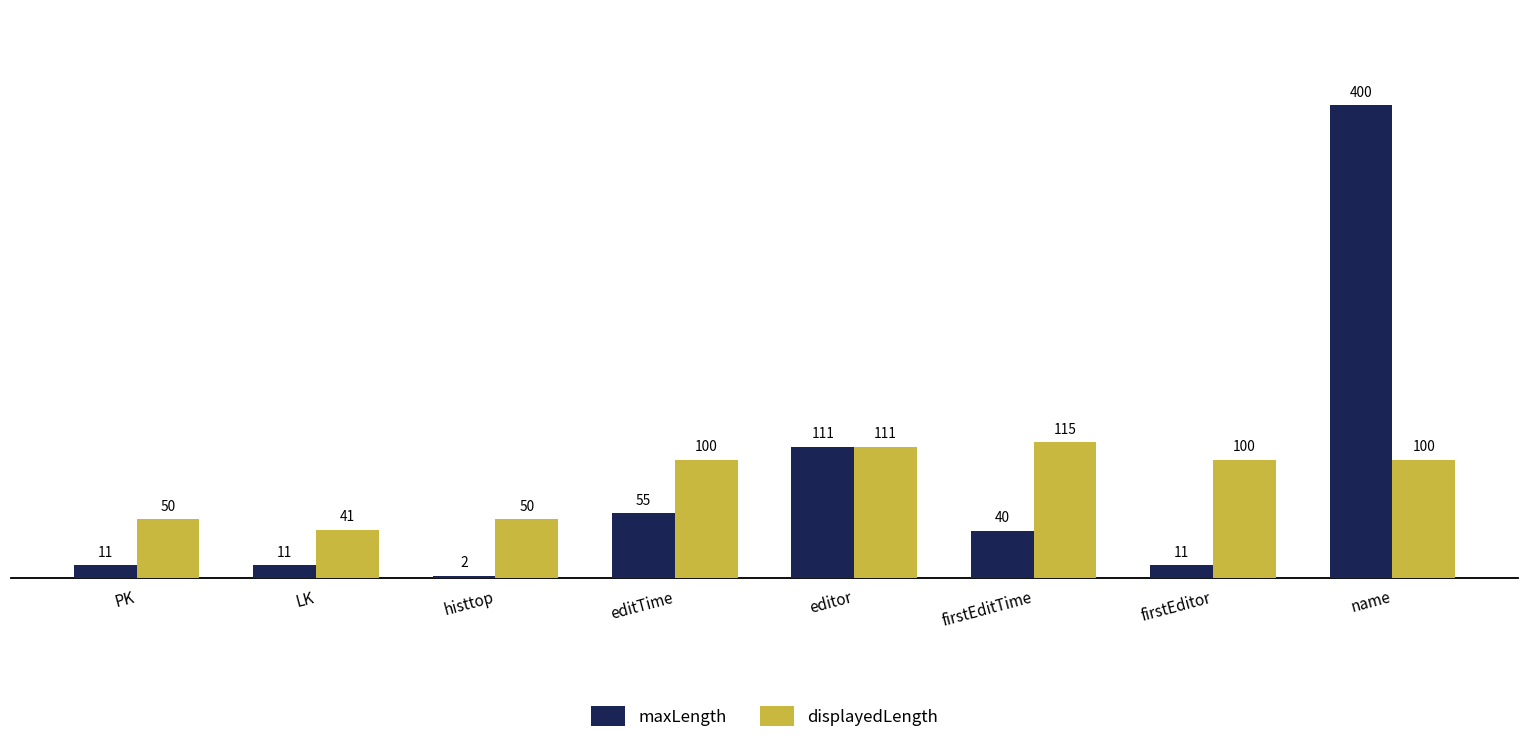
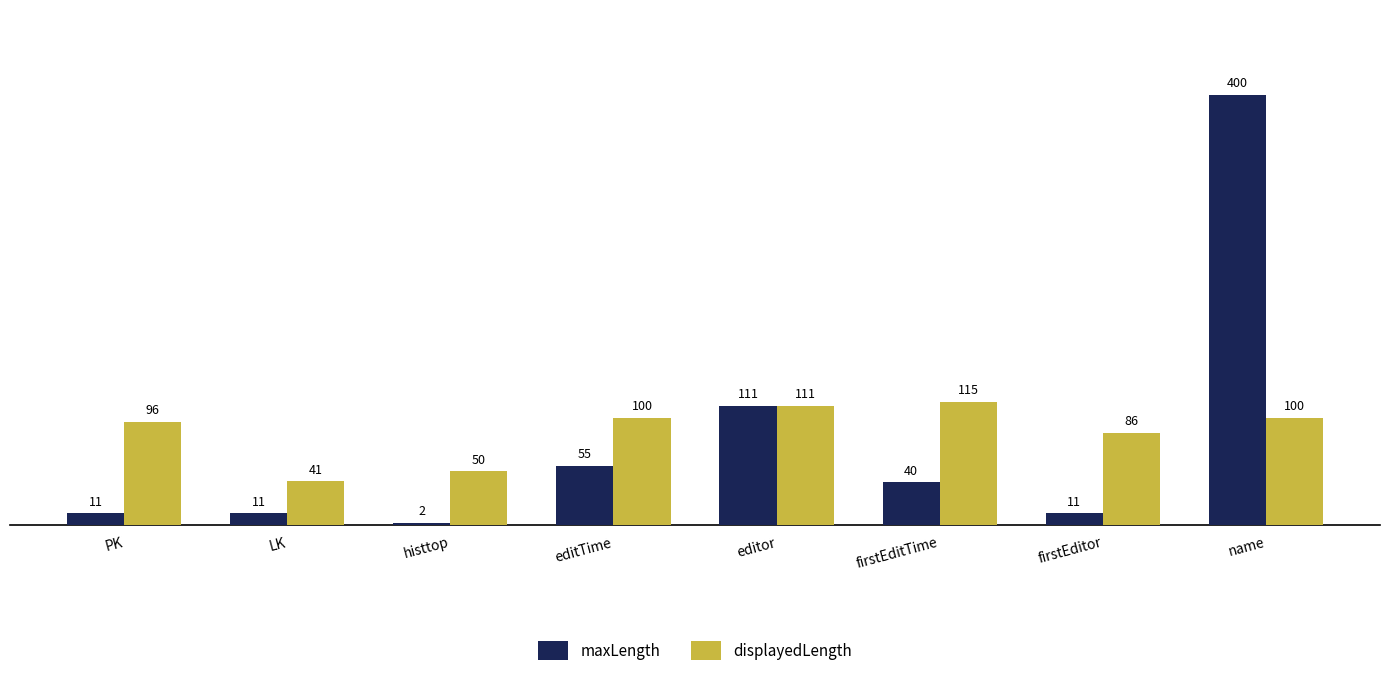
  {
    "maxLength": {
      "PK": 11,
      "LK": 11,
      "histtop": 2,
      "editTime": 55,
      "editor": 111,
      "firstEditTime": 40,
      "firstEditor": 11,
      "name": 400
    },
    "displayedLength": {
-     "PK": 50,
+     "PK": 96,
      "LK": 41,
      "histtop": 50,
      "editTime": 100,
      "editor": 111,
      "firstEditTime": 115,
-     "firstEditor": 100,
+     "firstEditor": 86,
      "name": 100
    }
  }
